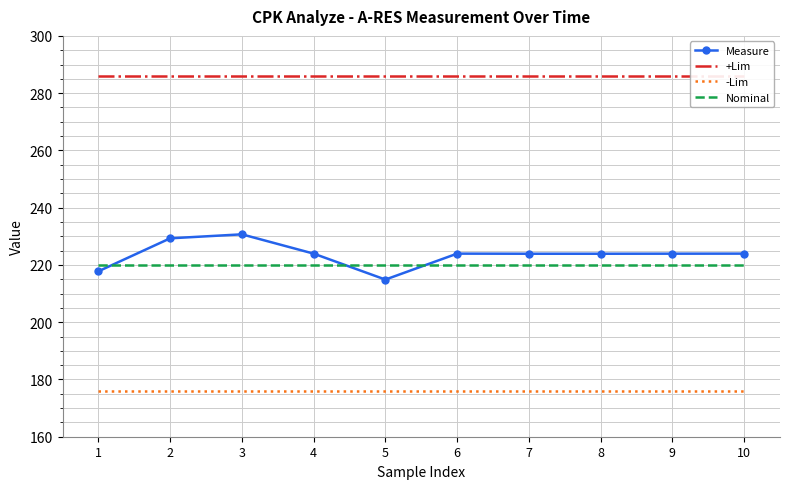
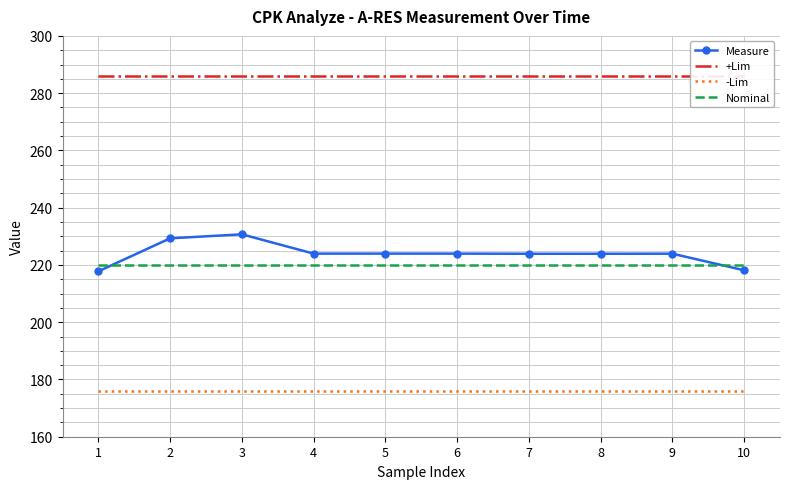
  {
    "Measure": {
      "1": 218,
      "2": 229,
      "3": 231,
      "4": 224,
-     "5": 215,
+     "5": 224,
      "6": 224,
      "7": 224,
      "8": 224,
      "9": 224,
-     "10": 224
+     "10": 218
    },
    "+Lim": {
      "1": 286,
      "2": 286,
      "3": 286,
      "4": 286,
      "5": 286,
      "6": 286,
      "7": 286,
      "8": 286,
      "9": 286
    },
    "-Lim": {
      "1": 176,
      "2": 176,
      "3": 176,
      "4": 176,
      "5": 176,
      "6": 176,
      "7": 176,
      "8": 176,
      "9": 176,
      "10": 176
    },
    "Nominal": {
      "1": 220,
      "2": 220,
      "3": 220,
      "4": 220,
      "5": 220,
      "6": 220,
      "7": 220,
      "8": 220,
      "9": 220,
      "10": 220
    }
  }
